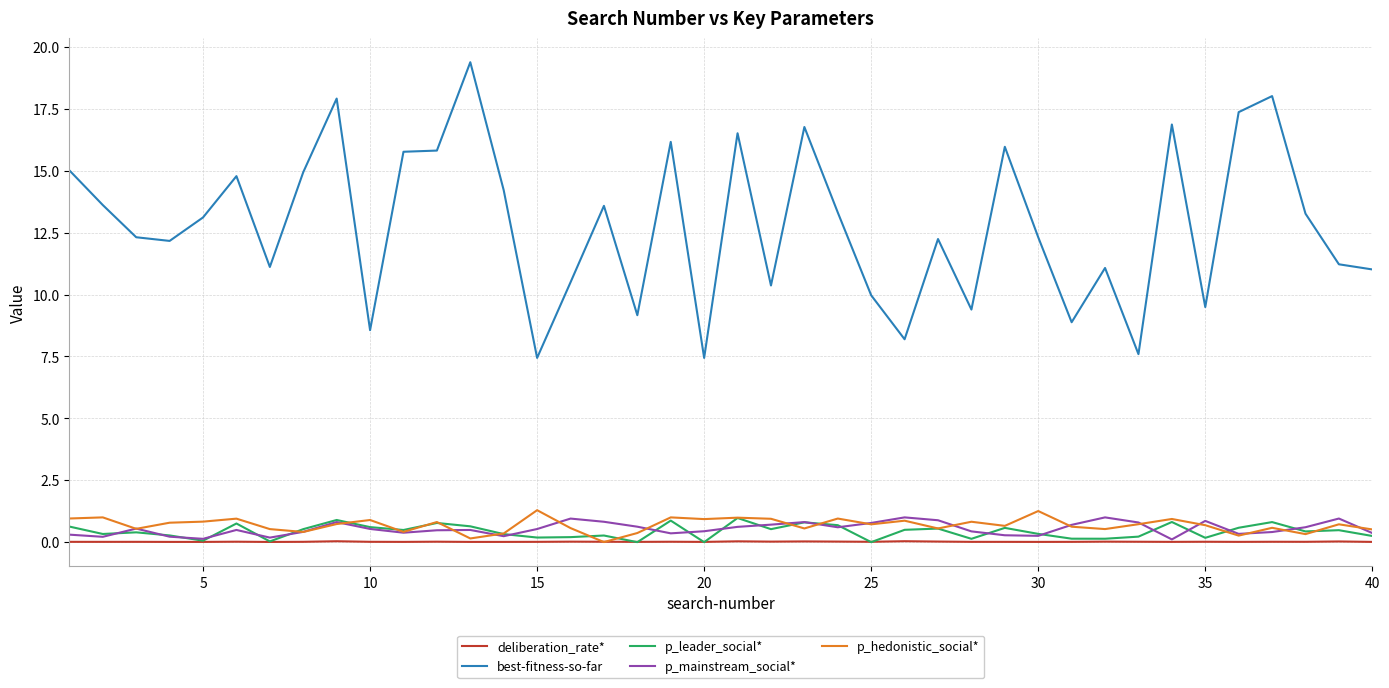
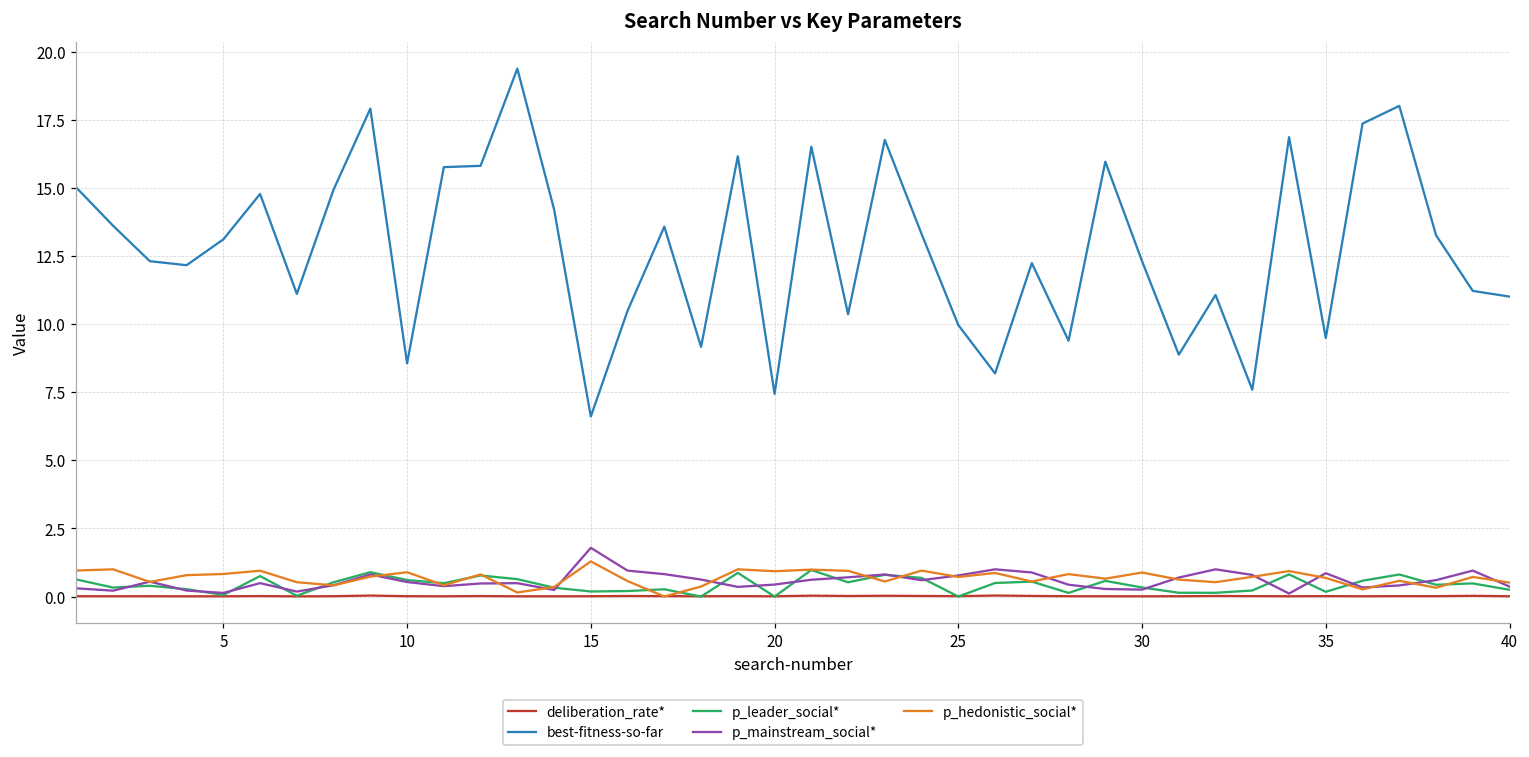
  {
    "deliberation_rate*": {
      "10": 0.0,
      "15": 0.0,
      "30": 0.0,
      "35": 0.0,
      "40": 0.0
    },
    "best-fitness-so-far": {
      "5": 13.1,
      "10": 8.6,
-     "15": 7.4,
+     "15": 6.6,
      "20": 7.4,
      "25": 10.0,
      "30": 12.3,
      "35": 9.5,
      "40": 11.0
    },
    "p_leader_social*": {
      "15": 0.2,
      "35": 0.2,
      "40": 0.2
    },
    "p_mainstream_social*": {
-     "15": 0.5,
+     "15": 1.8,
      "20": 0.4,
      "35": 0.9,
      "40": 0.4
    },
    "p_hedonistic_social*": {
      "5": 0.8,
      "10": 0.9,
      "15": 1.3,
      "20": 0.9,
-     "30": 1.3,
+     "30": 0.9,
      "35": 0.7,
      "40": 0.5
    }
  }
